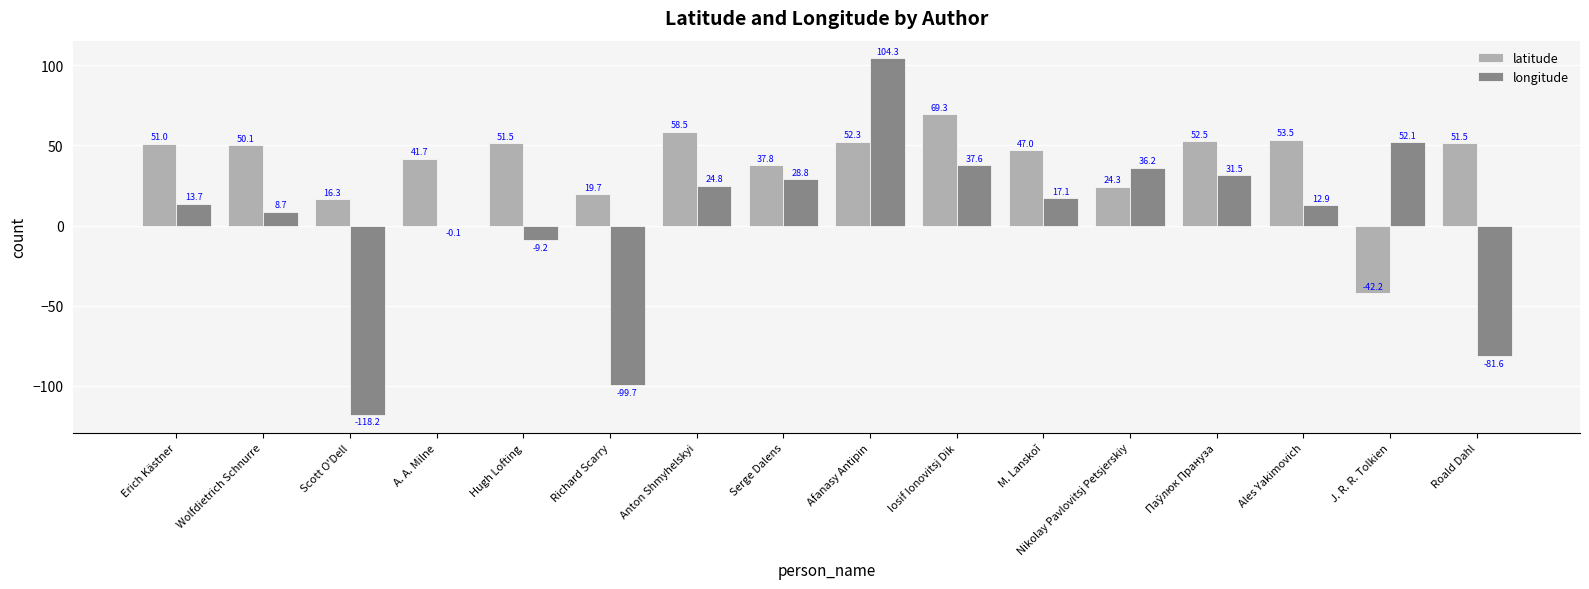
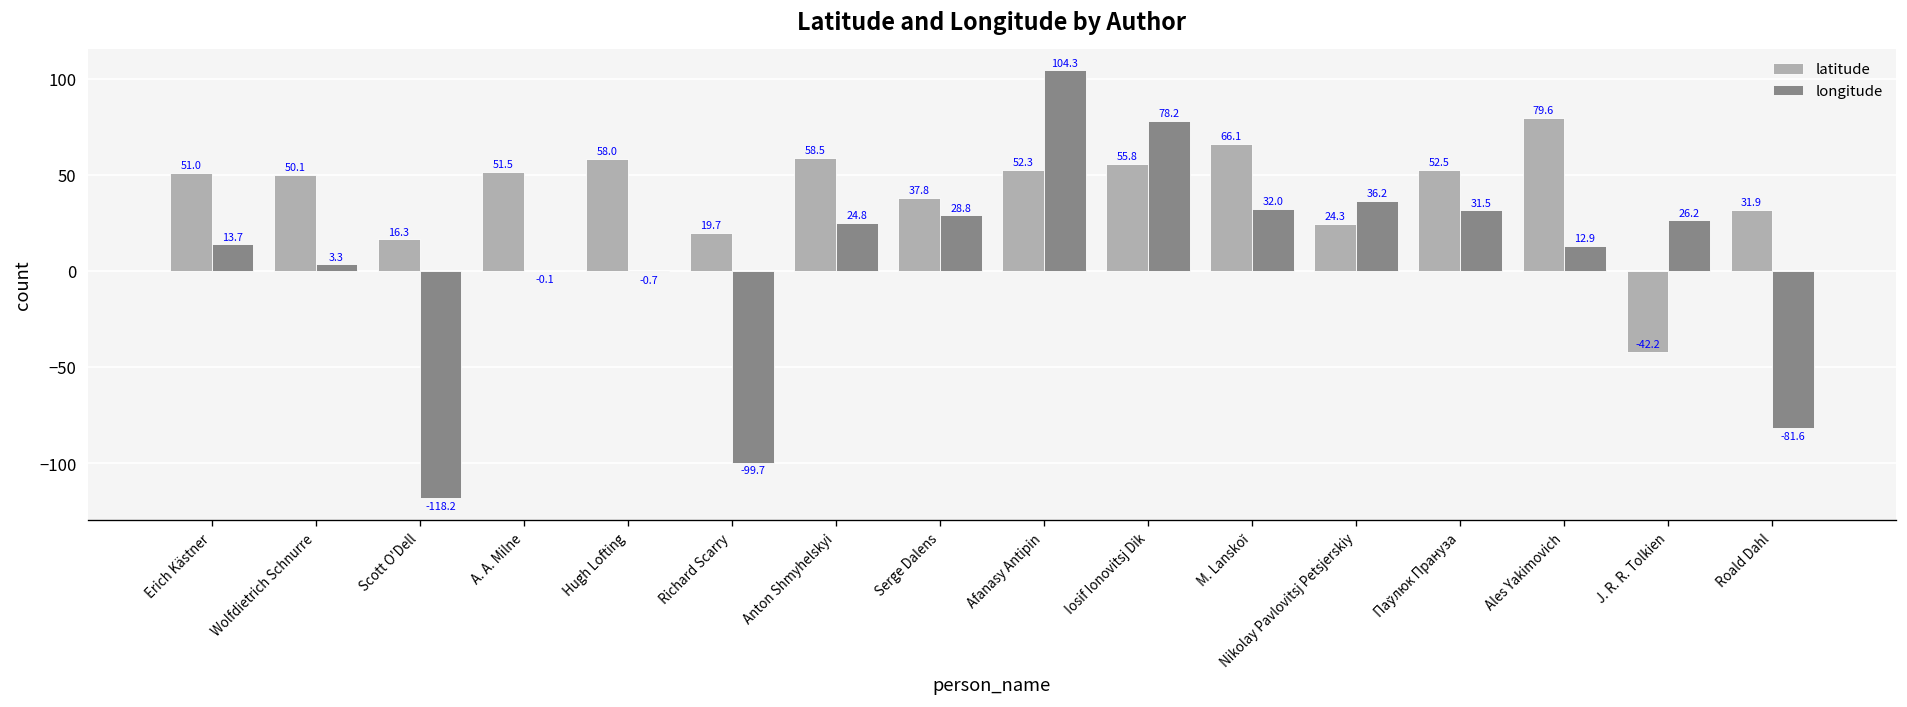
  {
    "latitude": {
      "Erich Kästner": 51.0,
      "Wolfdietrich Schnurre": 50.1,
      "Scott O'Dell": 16.3,
-     "A. A. Milne": 41.7,
-     "Hugh Lofting": 51.5,
+     "A. A. Milne": 51.5,
+     "Hugh Lofting": 58.0,
      "Richard Scarry": 19.7,
      "Anton Shmyhelskyi": 58.5,
      "Serge Dalens": 37.8,
      "Afanasy Antipin": 52.3,
-     "Iosif Ionovitsj Dik": 69.3,
-     "M. Lanskoĭ": 47.0,
+     "Iosif Ionovitsj Dik": 55.8,
+     "M. Lanskoĭ": 66.1,
      "Nikolay Pavlovitsj Petsjerskiy": 24.3,
      "Паўлюк Прануза": 52.5,
-     "Ales Yakimovich": 53.5,
+     "Ales Yakimovich": 79.6,
      "J. R. R. Tolkien": -42.2,
-     "Roald Dahl": 51.5
+     "Roald Dahl": 31.9
    },
    "longitude": {
      "Erich Kästner": 13.7,
-     "Wolfdietrich Schnurre": 8.7,
+     "Wolfdietrich Schnurre": 3.3,
      "Scott O'Dell": -118.2,
      "A. A. Milne": -0.1,
-     "Hugh Lofting": -9.2,
+     "Hugh Lofting": -0.7,
      "Richard Scarry": -99.7,
      "Anton Shmyhelskyi": 24.8,
      "Serge Dalens": 28.8,
      "Afanasy Antipin": 104.3,
-     "Iosif Ionovitsj Dik": 37.6,
-     "M. Lanskoĭ": 17.1,
+     "Iosif Ionovitsj Dik": 78.2,
+     "M. Lanskoĭ": 32.0,
      "Nikolay Pavlovitsj Petsjerskiy": 36.2,
      "Паўлюк Прануза": 31.5,
      "Ales Yakimovich": 12.9,
-     "J. R. R. Tolkien": 52.1,
+     "J. R. R. Tolkien": 26.2,
      "Roald Dahl": -81.6
    }
  }
